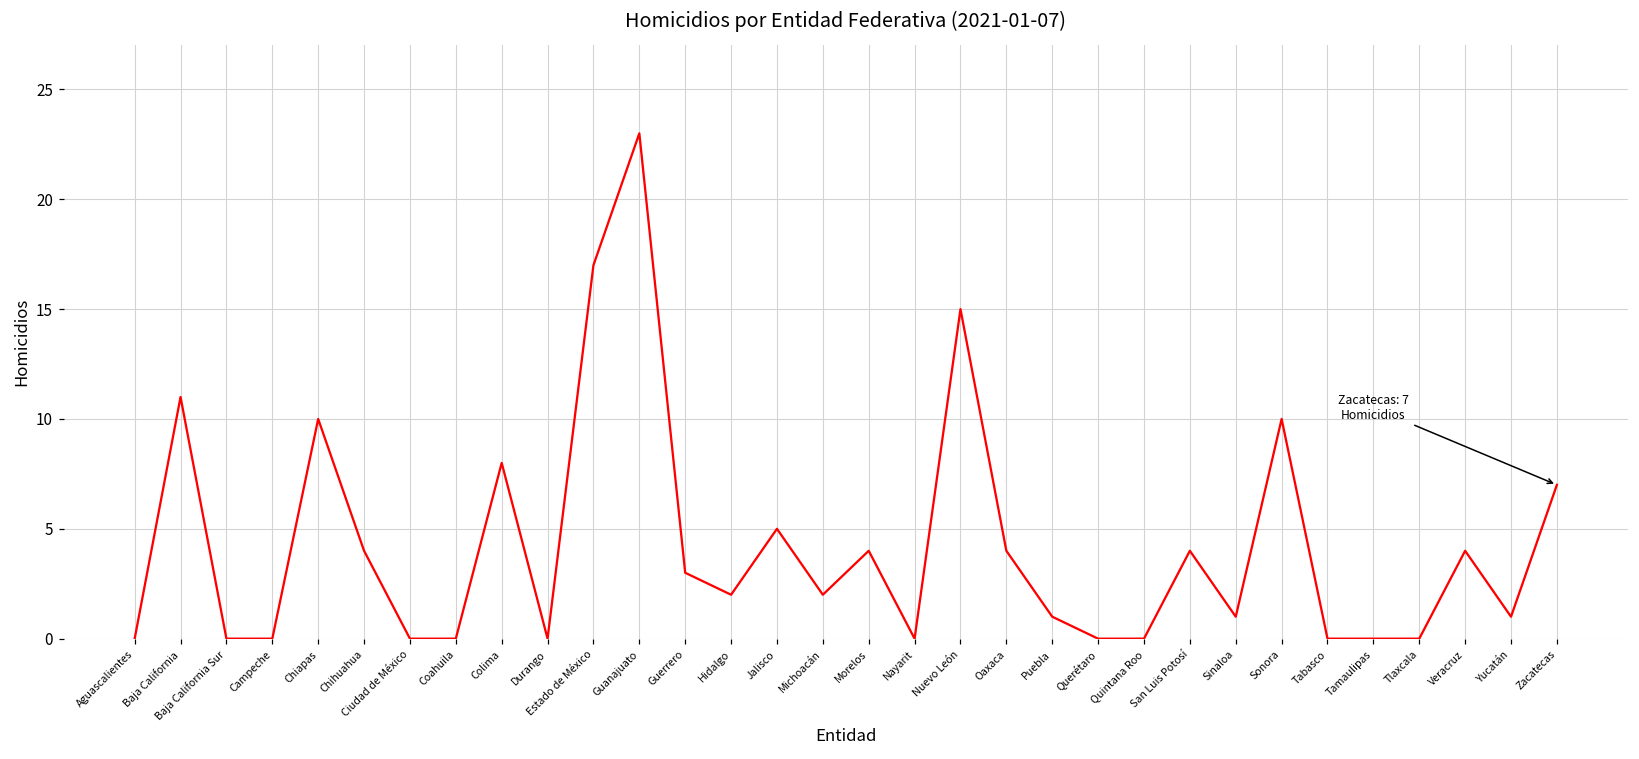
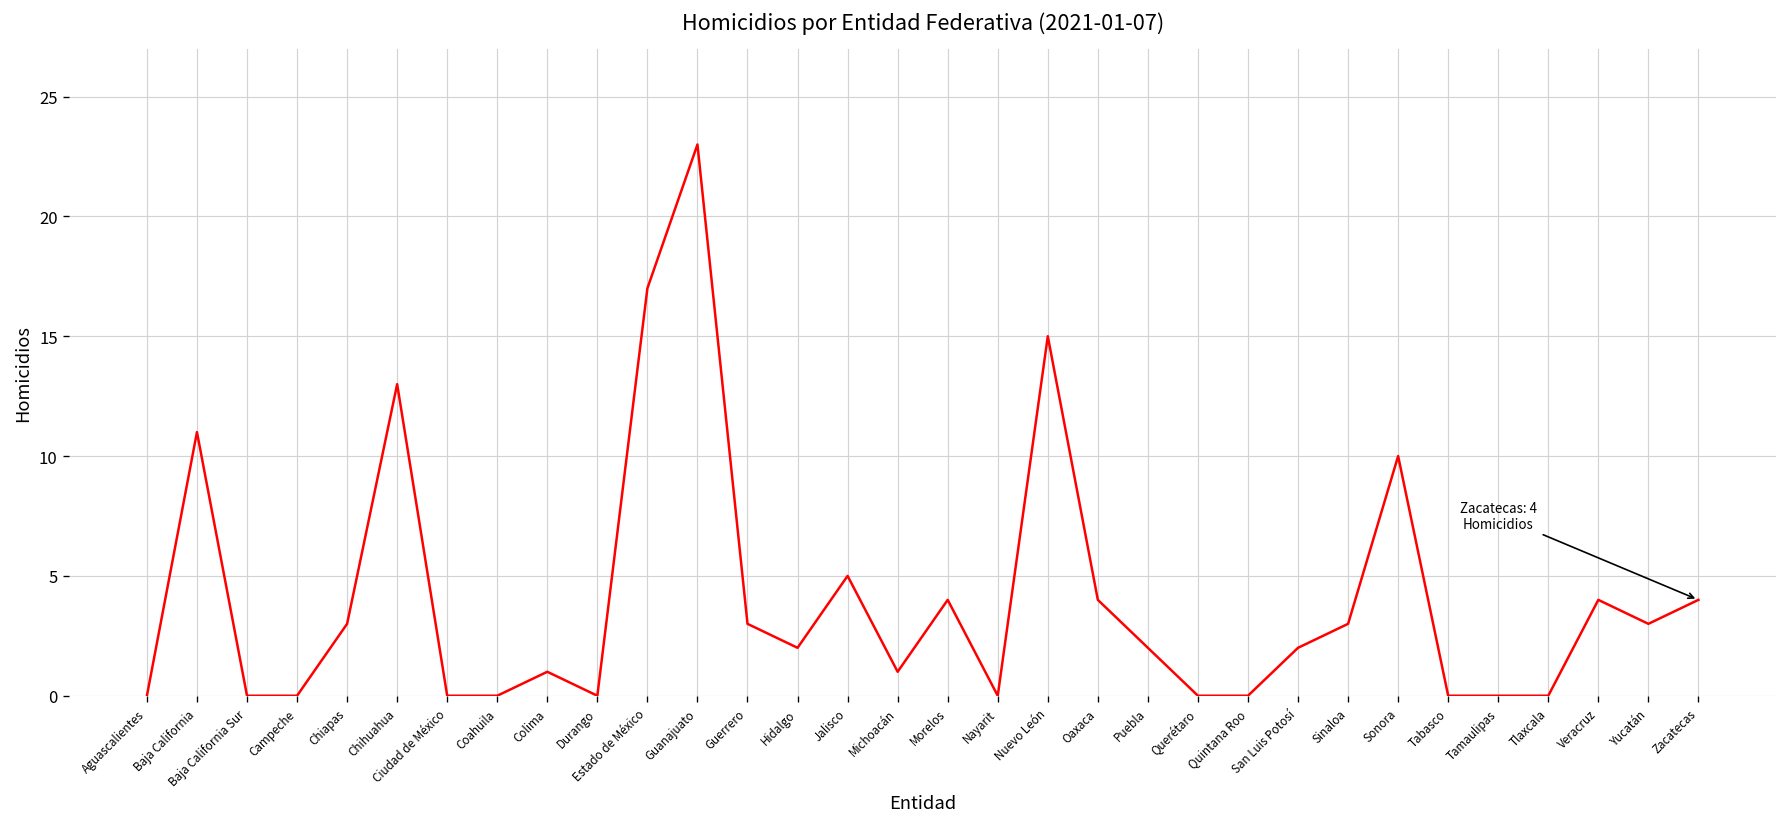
  {
-   "Chiapas": 10,
-   "Chihuahua": 4,
-   "Colima": 8,
-   "Michoacán": 2,
-   "Puebla": 1,
-   "San Luis Potosí": 4,
-   "Sinaloa": 1,
-   "Yucatán": 1,
-   "Zacatecas": 7
+   "Chiapas": 3,
+   "Chihuahua": 13,
+   "Colima": 1,
+   "Michoacán": 1,
+   "Puebla": 2,
+   "San Luis Potosí": 2,
+   "Sinaloa": 3,
+   "Yucatán": 3,
+   "Zacatecas": 4
  }
